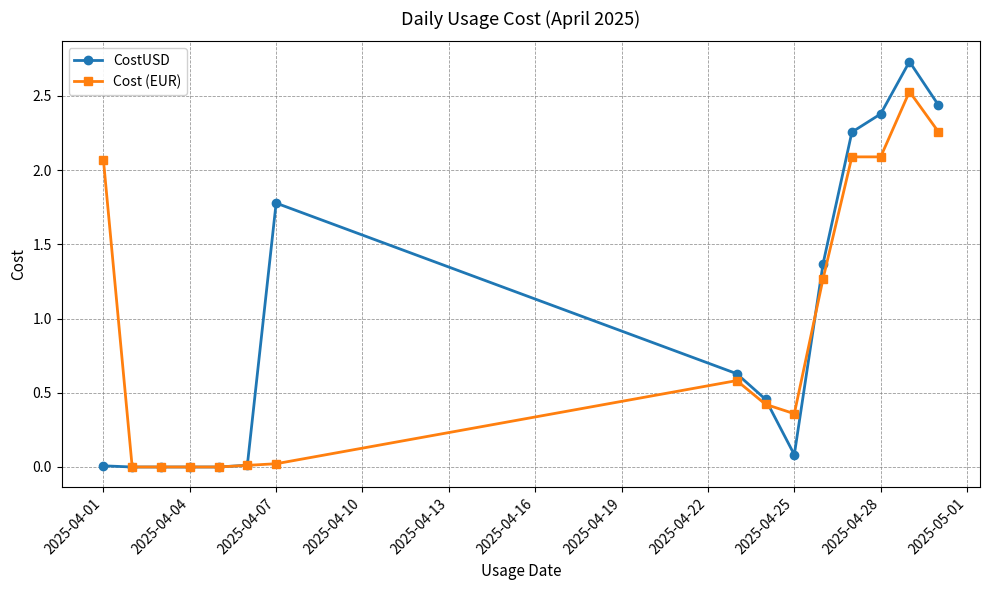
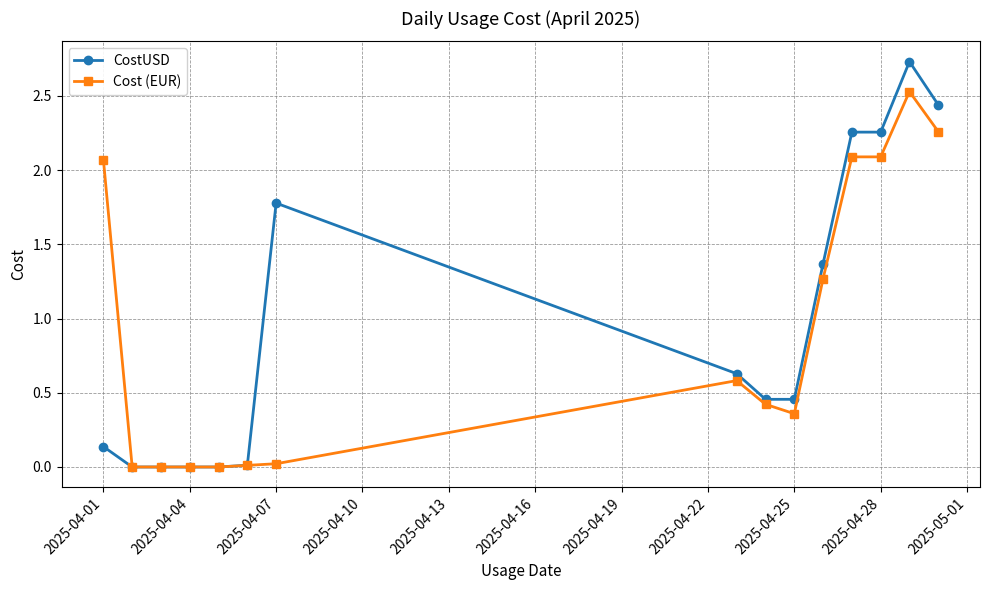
  {
    "CostUSD": {
-     "2025-04-01": 0.01,
+     "2025-04-01": 0.14,
      "2025-04-07": 1.78,
-     "2025-04-25": 0.08,
-     "2025-04-28": 2.38
+     "2025-04-25": 0.46,
+     "2025-04-28": 2.26
    },
    "Cost (EUR)": {
      "2025-04-01": 2.07,
      "2025-04-07": 0.02,
      "2025-04-25": 0.36,
      "2025-04-28": 2.09
    }
  }
